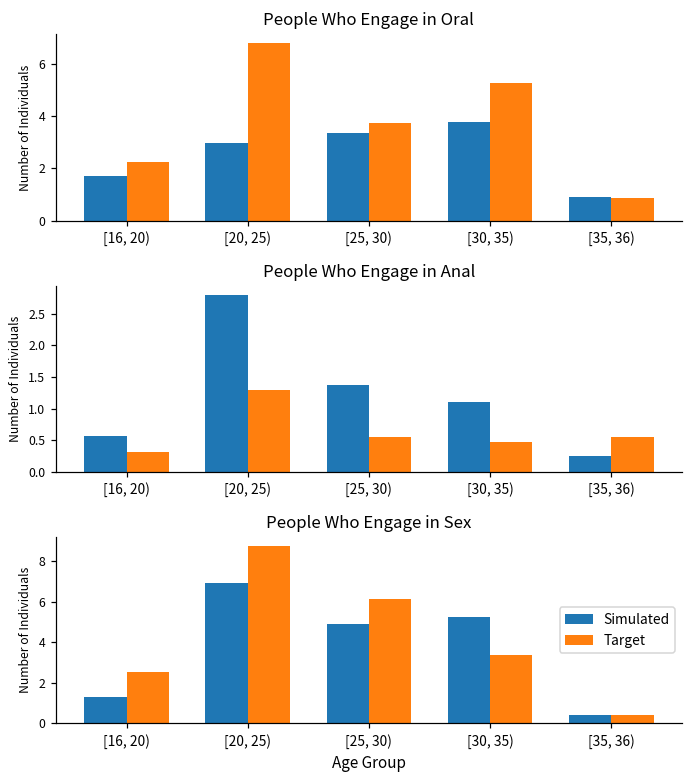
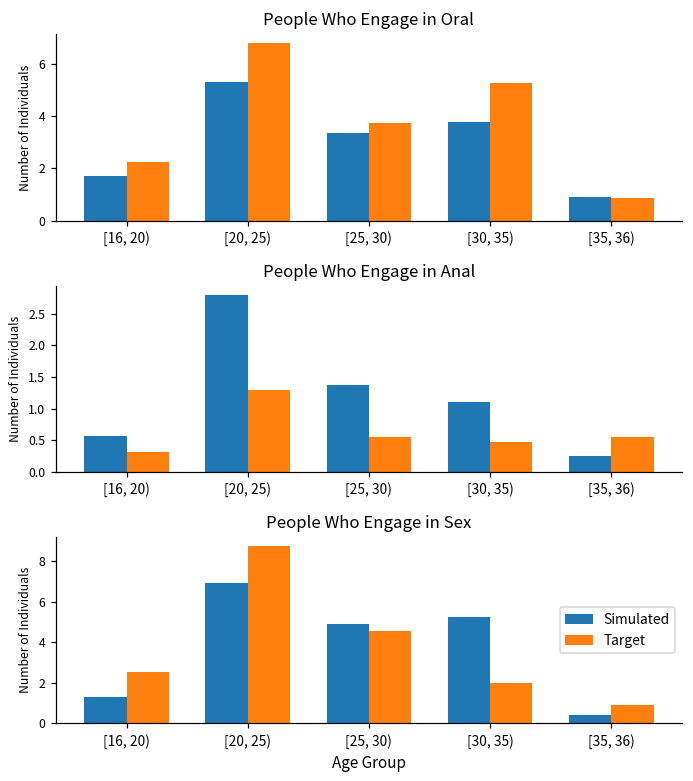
  {
    "People Who Engage in Oral": {
      "Simulated": {
        "[16, 20)": 1.7,
-       "[20, 25)": 3.0,
+       "[20, 25)": 5.3,
        "[25, 30)": 3.4,
        "[30, 35)": 3.8,
        "[35, 36)": 0.9
      },
      "Target": {
        "[16, 20)": 2.3,
        "[20, 25)": 6.8,
        "[25, 30)": 3.7,
        "[30, 35)": 5.3,
        "[35, 36)": 0.9
      }
    },
    "People Who Engage in Anal": {
      "Simulated": {
        "[16, 20)": 0.6,
        "[20, 25)": 2.8,
        "[25, 30)": 1.4,
        "[30, 35)": 1.1,
        "[35, 36)": 0.3
      },
      "Target": {
        "[16, 20)": 0.3,
        "[20, 25)": 1.3,
        "[25, 30)": 0.6,
        "[30, 35)": 0.5,
        "[35, 36)": 0.6
      }
    },
    "People Who Engage in Sex": {
      "Simulated": {
        "[16, 20)": 1.3,
        "[20, 25)": 6.9,
        "[25, 30)": 4.9,
        "[30, 35)": 5.3,
        "[35, 36)": 0.4
      },
      "Target": {
        "[16, 20)": 2.5,
        "[20, 25)": 8.8,
-       "[25, 30)": 6.1,
-       "[30, 35)": 3.4,
-       "[35, 36)": 0.4
+       "[25, 30)": 4.5,
+       "[30, 35)": 2.0,
+       "[35, 36)": 0.9
      }
    }
  }
